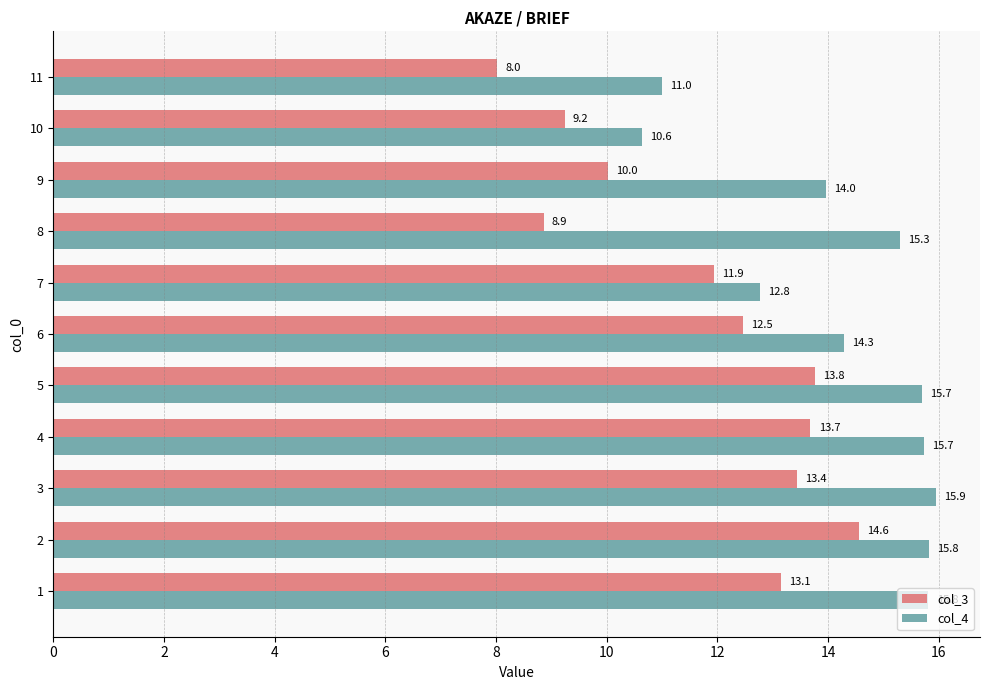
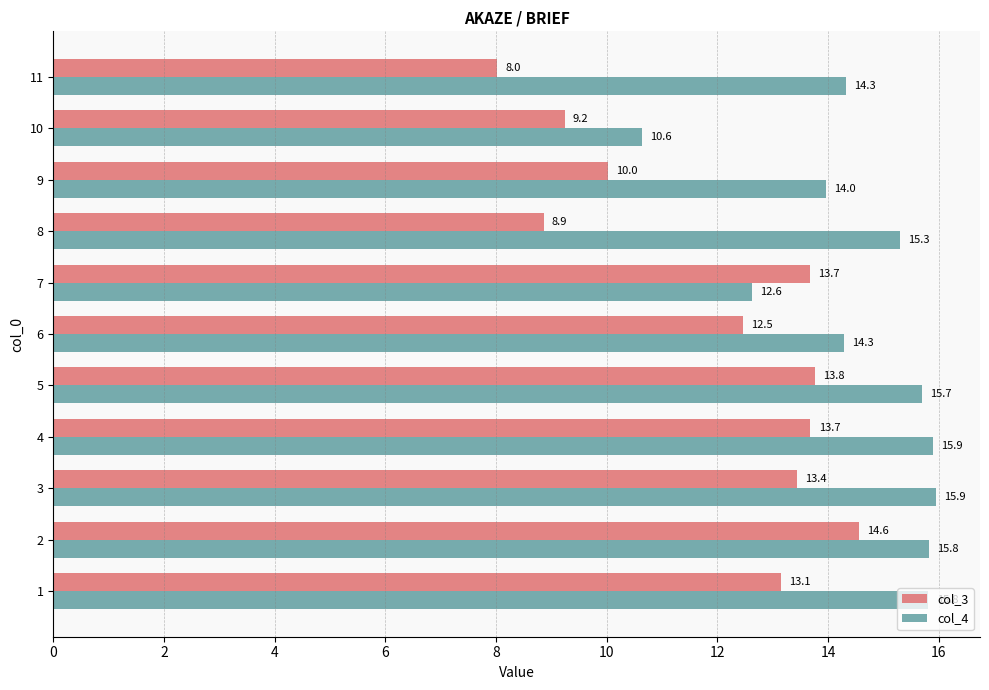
  {
    "col_3": {
      "11": 8.0,
      "10": 9.2,
      "9": 10.0,
      "8": 8.9,
-     "7": 11.9,
+     "7": 13.7,
      "6": 12.5,
      "5": 13.8,
      "4": 13.7,
      "3": 13.4,
      "2": 14.6,
      "1": 13.1
    },
    "col_4": {
-     "11": 11.0,
+     "11": 14.3,
      "10": 10.6,
      "9": 14.0,
      "8": 15.3,
-     "7": 12.8,
+     "7": 12.6,
      "6": 14.3,
      "5": 15.7,
-     "4": 15.7,
+     "4": 15.9,
      "3": 15.9,
      "2": 15.8
    }
  }
